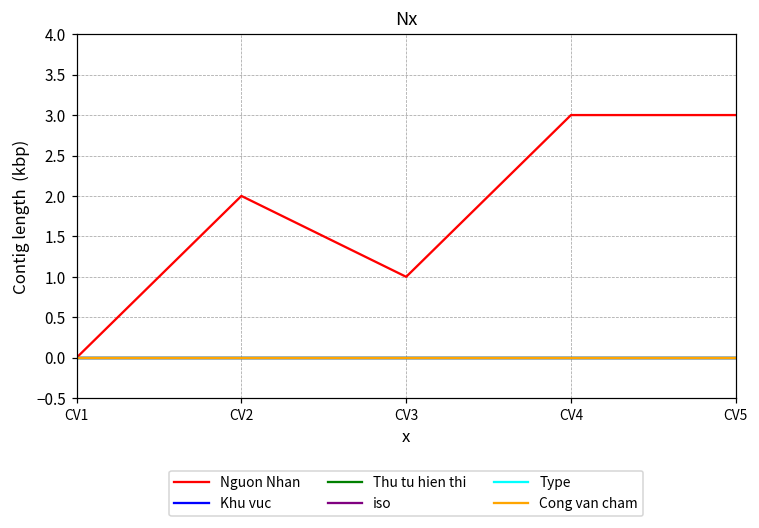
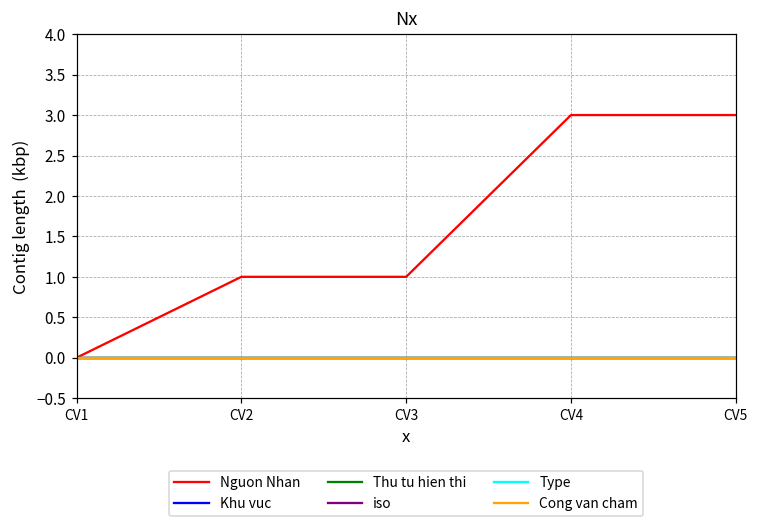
  {
    "Nguon Nhan": {
-     "CV2": 2,
+     "CV2": 1,
      "CV3": 1,
      "CV4": 3,
      "CV5": 3
    },
    "Cong van cham": {
      "CV2": 0,
      "CV3": 0,
      "CV4": 0,
      "CV5": 0
    }
  }
